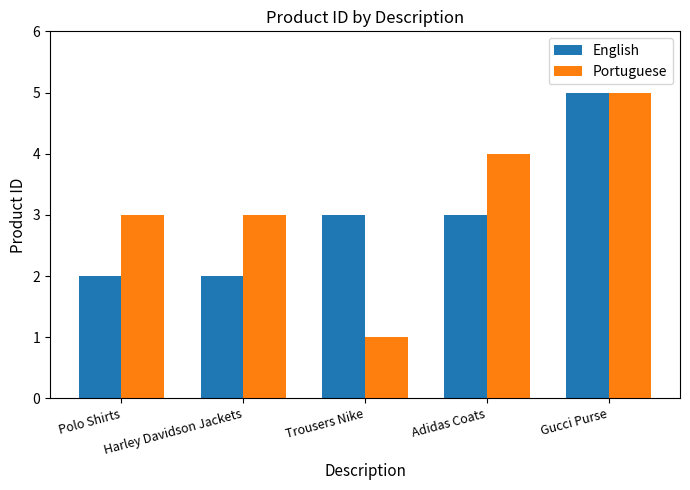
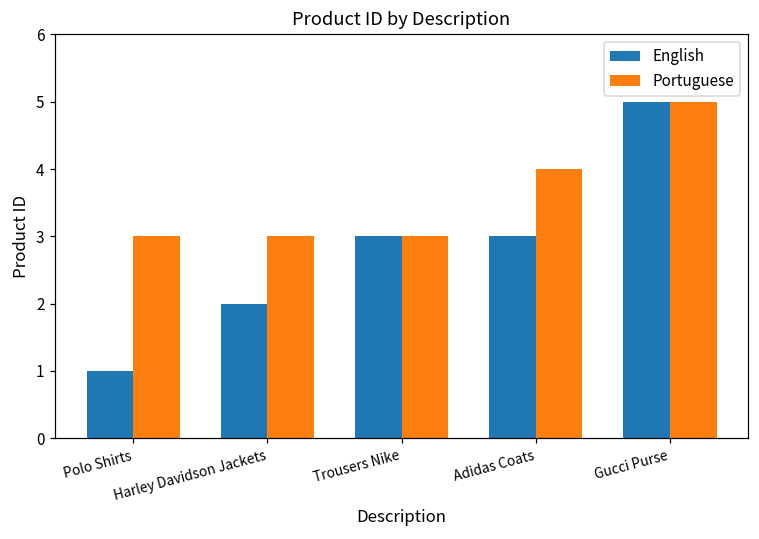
  {
    "English": {
-     "Polo Shirts": 2,
+     "Polo Shirts": 1,
      "Harley Davidson Jackets": 2,
      "Trousers Nike": 3,
      "Adidas Coats": 3,
      "Gucci Purse": 5
    },
    "Portuguese": {
      "Polo Shirts": 3,
      "Harley Davidson Jackets": 3,
-     "Trousers Nike": 1,
+     "Trousers Nike": 3,
      "Adidas Coats": 4,
      "Gucci Purse": 5
    }
  }
